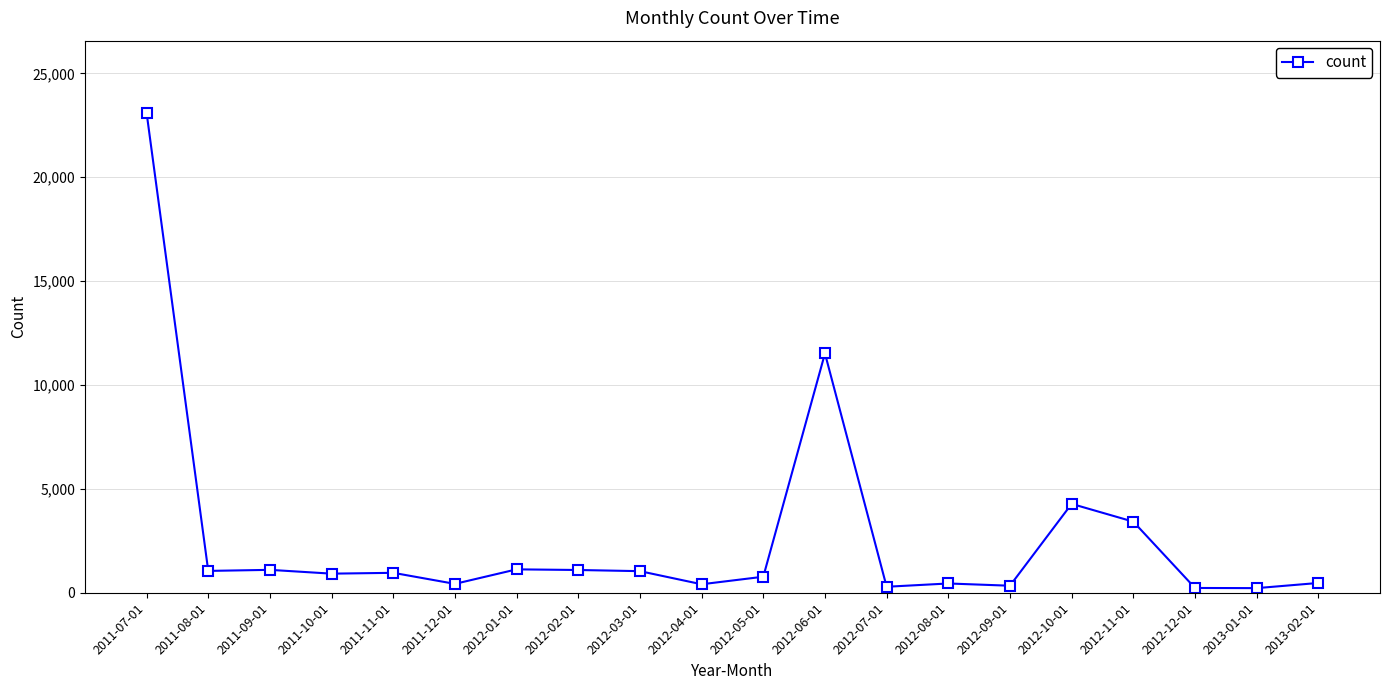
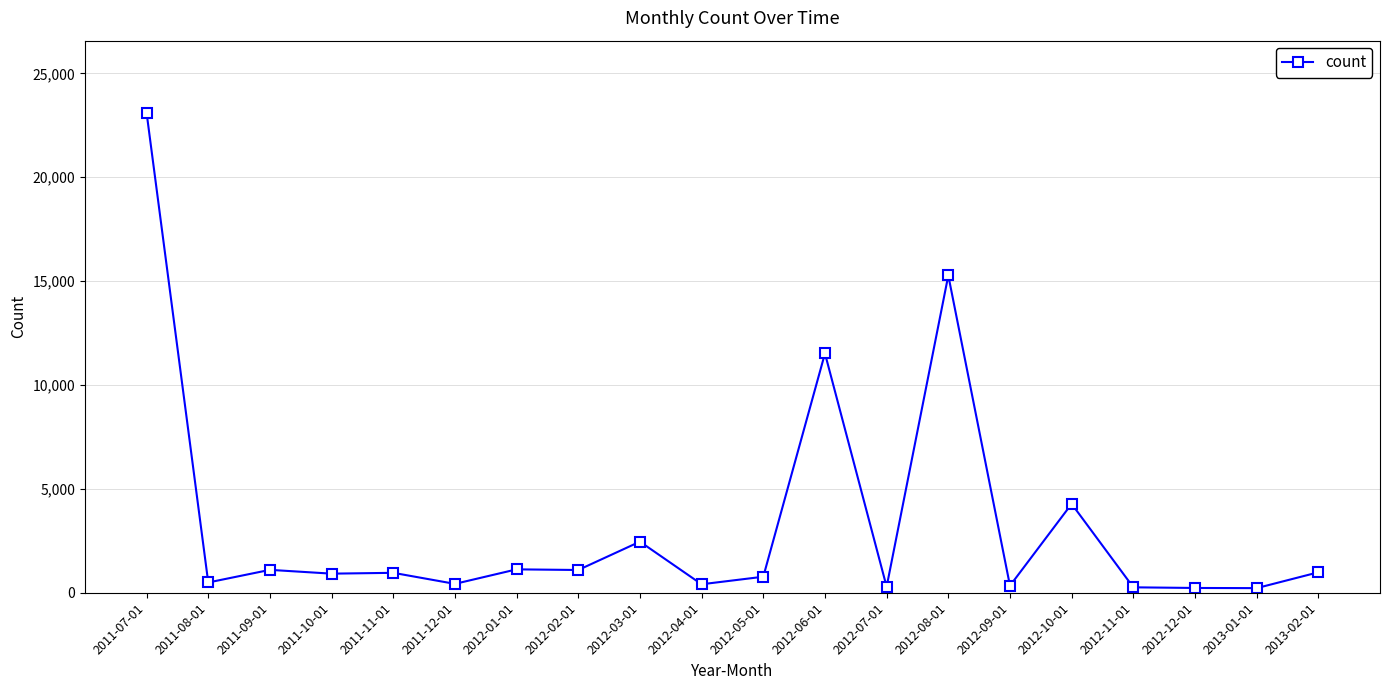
  {
    "2011-07-01": "23,100",
-   "2011-08-01": "1,100",
+   "2011-08-01": "500",
    "2011-09-01": "1,100",
    "2011-10-01": "900",
    "2011-11-01": "1,000",
    "2011-12-01": "400",
    "2012-01-01": "1,100",
    "2012-02-01": "1,100",
-   "2012-03-01": "1,000",
+   "2012-03-01": "2,500",
    "2012-04-01": "400",
    "2012-05-01": "800",
    "2012-06-01": "11,500",
    "2012-07-01": "300",
-   "2012-08-01": "400",
+   "2012-08-01": "15,300",
    "2012-09-01": "300",
    "2012-10-01": "4,300",
-   "2012-11-01": "3,400",
+   "2012-11-01": "300",
    "2012-12-01": "200",
    "2013-01-01": "200",
-   "2013-02-01": "500"
+   "2013-02-01": "1,000"
  }
